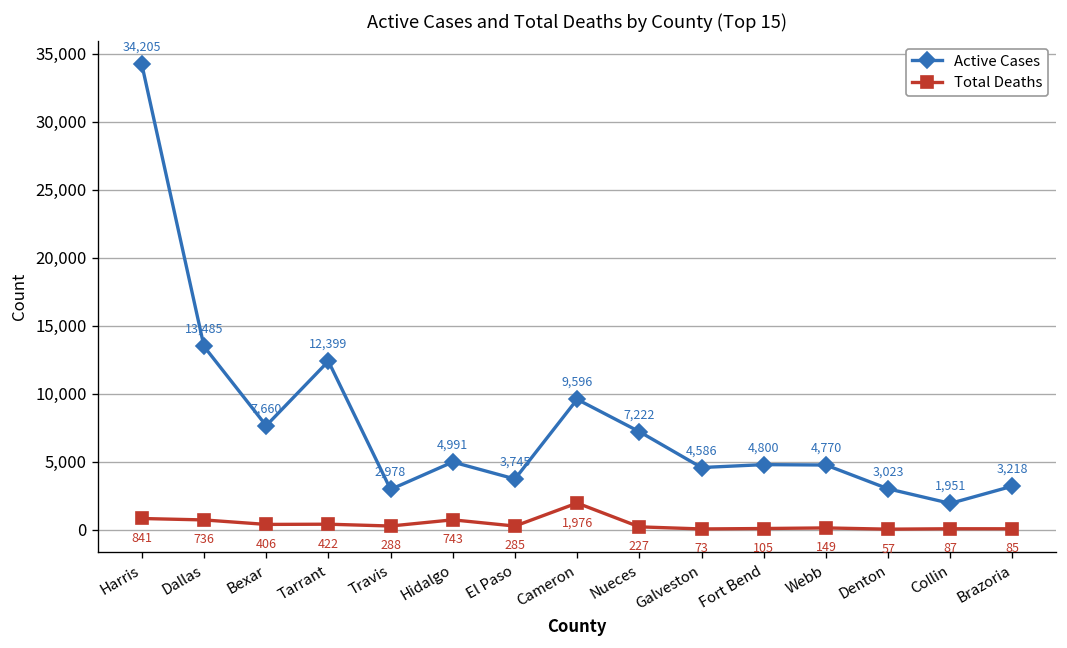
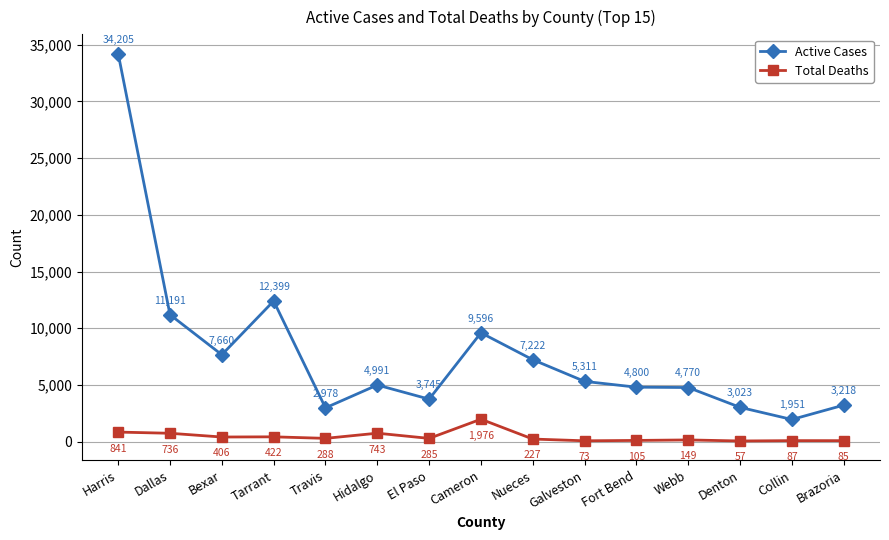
  {
    "Active Cases": {
      "Harris": "34,205",
-     "Dallas": "13,485",
+     "Dallas": "11,191",
      "Bexar": "7,660",
      "Tarrant": "12,399",
      "Travis": "2,978",
      "Hidalgo": "4,991",
      "El Paso": "3,745",
      "Cameron": "9,596",
      "Nueces": "7,222",
-     "Galveston": "4,586",
+     "Galveston": "5,311",
      "Fort Bend": "4,800",
      "Webb": "4,770",
      "Denton": "3,023",
      "Collin": "1,951",
      "Brazoria": "3,218"
    },
    "Total Deaths": {
      "Harris": "841",
      "Dallas": "736",
      "Bexar": "406",
      "Tarrant": "422",
      "Travis": "288",
      "Hidalgo": "743",
      "El Paso": "285",
      "Cameron": "1,976",
      "Nueces": "227",
      "Galveston": "73",
      "Fort Bend": "105",
      "Webb": "149",
      "Denton": "57",
      "Collin": "87",
      "Brazoria": "85"
    }
  }
